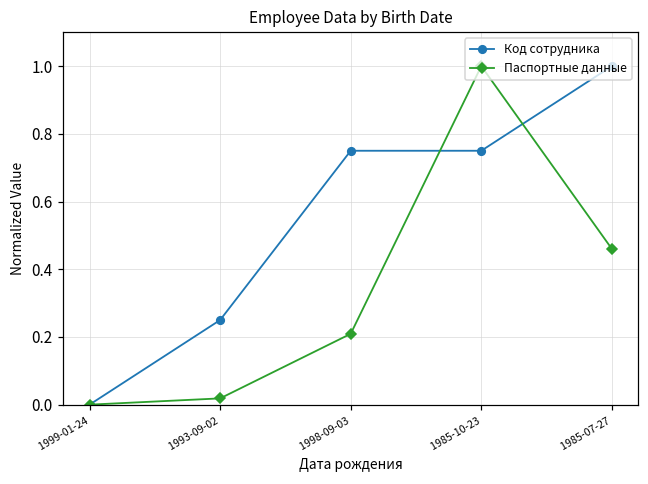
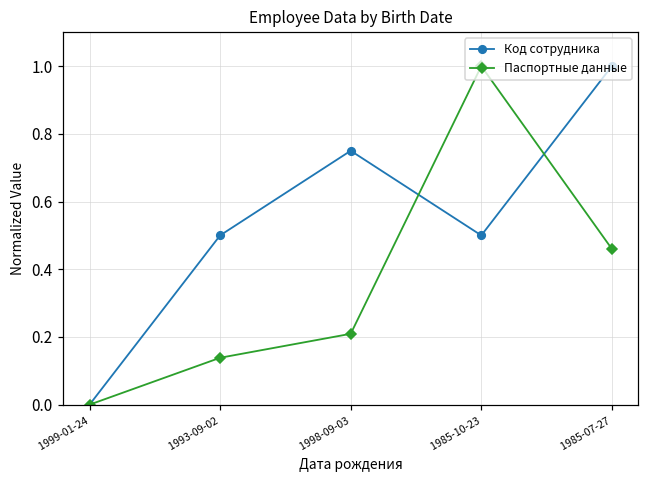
  {
    "Код сотрудника": {
-     "1993-09-02": 0.25,
+     "1993-09-02": 0.50,
      "1998-09-03": 0.75,
-     "1985-10-23": 0.75
+     "1985-10-23": 0.50
    },
    "Паспортные данные": {
-     "1993-09-02": 0.02,
+     "1993-09-02": 0.14,
      "1998-09-03": 0.21,
      "1985-07-27": 0.46
    }
  }
